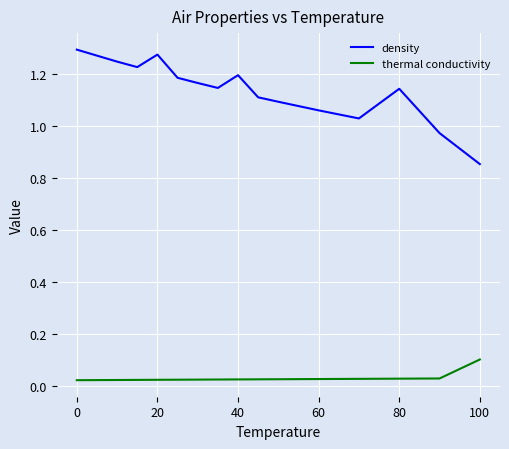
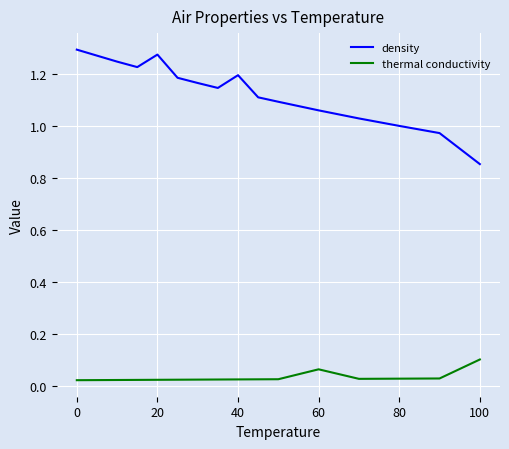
  {
    "density": {
      "0": 1.29,
      "20": 1.27,
      "40": 1.19,
      "60": 1.06,
-     "80": 1.14,
+     "80": 1.00,
      "100": 0.85
    },
    "thermal conductivity": {
      "0": 0.02,
      "20": 0.03,
      "40": 0.03,
-     "60": 0.03,
+     "60": 0.07,
      "80": 0.03,
      "100": 0.10
    }
  }
